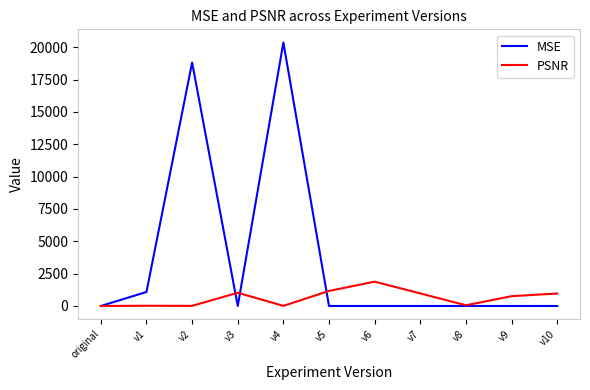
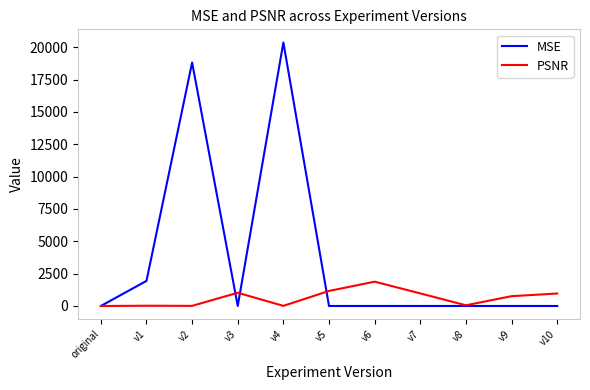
  {
    "MSE": {
-     "v1": 1100,
+     "v1": 1900,
      "v2": 18800,
      "v3": 0,
      "v4": 20400,
      "v5": 0,
      "v6": 0,
      "v7": 0,
      "v9": 0,
      "v10": 0
    },
    "PSNR": {
      "v1": 0,
      "v2": 0,
      "v3": 1000,
      "v4": 0,
      "v5": 1200,
      "v6": 1900,
      "v7": 1000,
      "v9": 800,
      "v10": 1000
    }
  }
